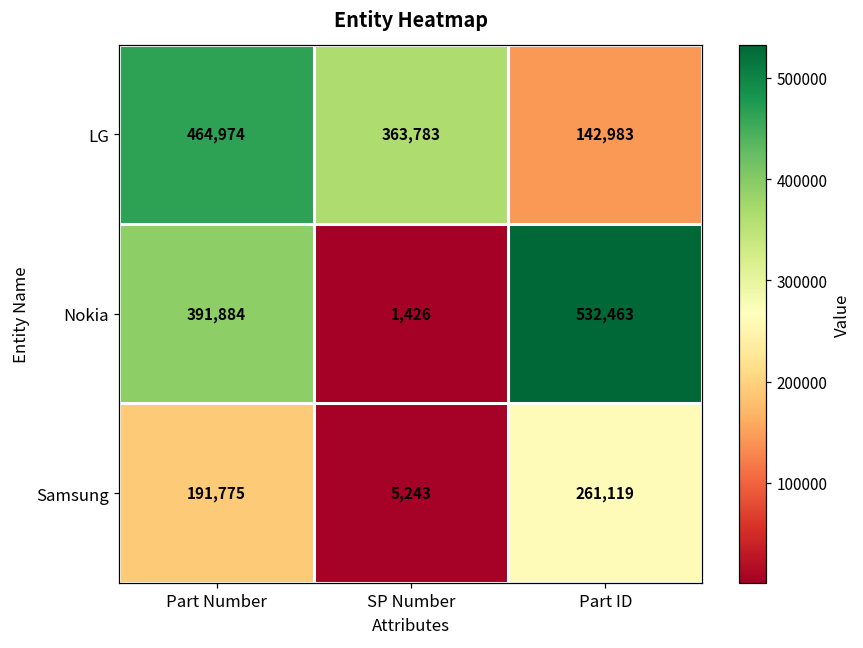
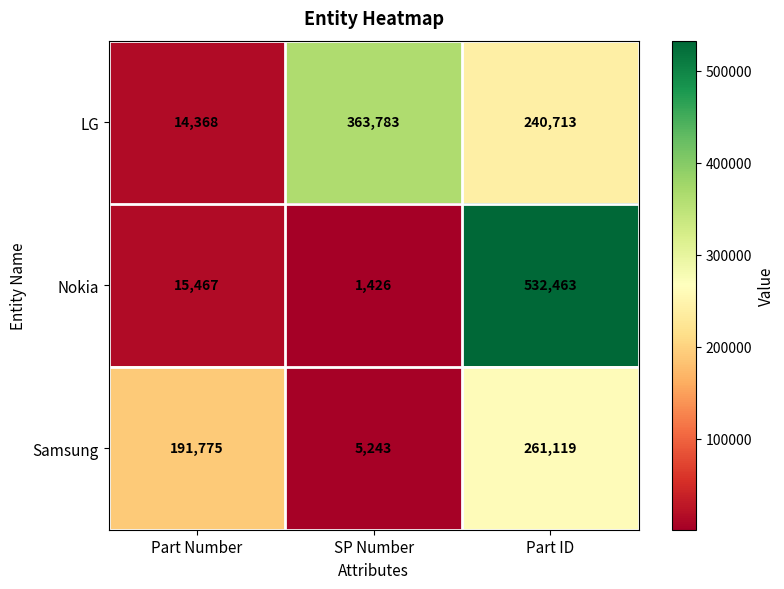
  {
    "LG": {
-     "Part Number": "464,974",
+     "Part Number": "14,368",
      "SP Number": "363,783",
-     "Part ID": "142,983"
+     "Part ID": "240,713"
    },
    "Nokia": {
-     "Part Number": "391,884",
+     "Part Number": "15,467",
      "SP Number": "1,426",
      "Part ID": "532,463"
    },
    "Samsung": {
      "Part Number": "191,775",
      "SP Number": "5,243",
      "Part ID": "261,119"
    }
  }
